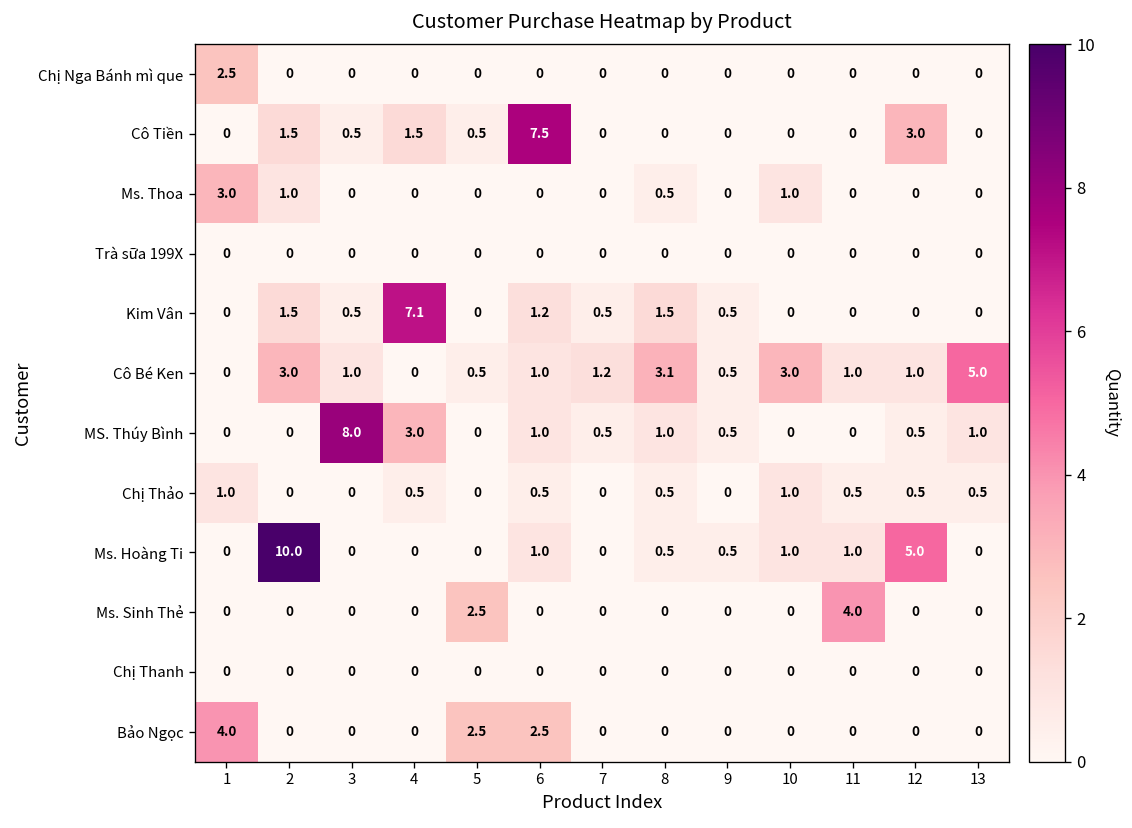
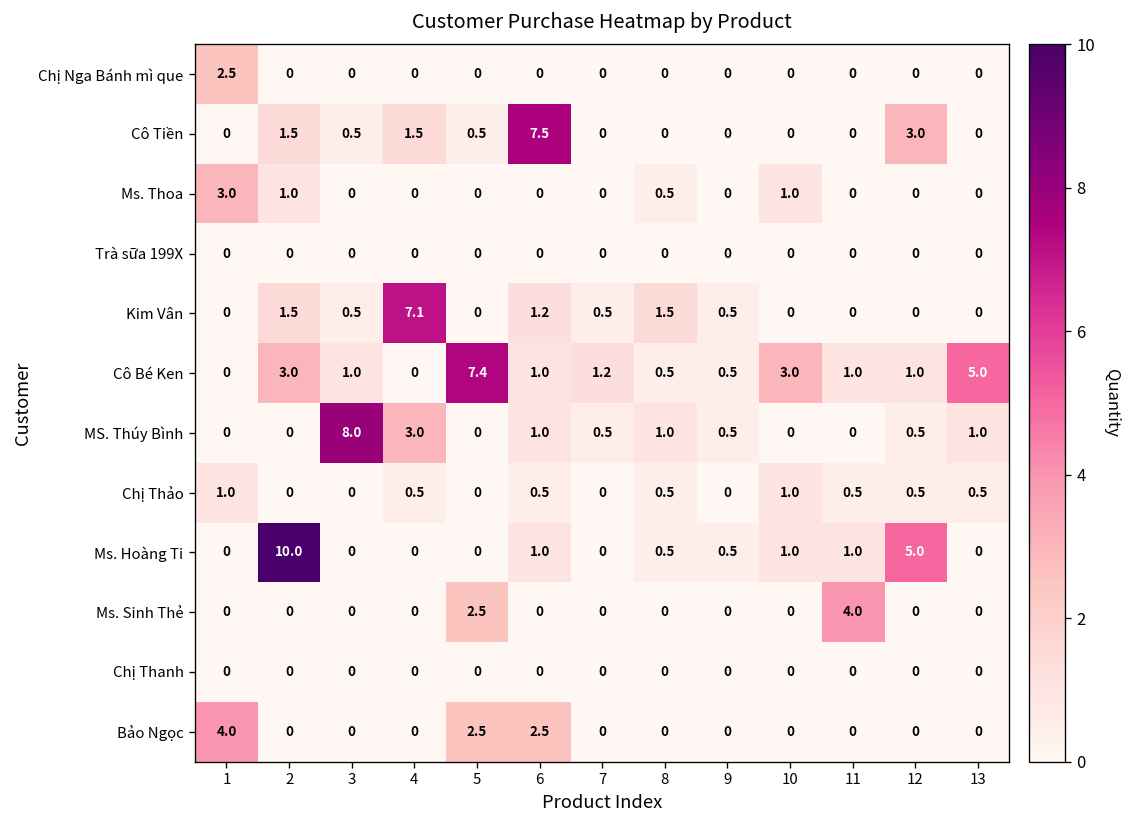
  {
    "Chị Nga Bánh mì que": {
      "1": 2.5,
      "2": 0,
      "3": 0,
      "4": 0,
      "5": 0,
      "6": 0,
      "7": 0,
      "8": 0,
      "9": 0,
      "10": 0,
      "11": 0,
      "12": 0,
      "13": 0
    },
    "Cô Tiền": {
      "1": 0,
      "2": 1.5,
      "3": 0.5,
      "4": 1.5,
      "5": 0.5,
      "6": 7.5,
      "7": 0,
      "8": 0,
      "9": 0,
      "10": 0,
      "11": 0,
      "12": 3.0,
      "13": 0
    },
    "Ms. Thoa": {
      "1": 3.0,
      "2": 1.0,
      "3": 0,
      "4": 0,
      "5": 0,
      "6": 0,
      "7": 0,
      "8": 0.5,
      "9": 0,
      "10": 1.0,
      "11": 0,
      "12": 0,
      "13": 0
    },
    "Trà sữa 199X": {
      "1": 0,
      "2": 0,
      "3": 0,
      "4": 0,
      "5": 0,
      "6": 0,
      "7": 0,
      "8": 0,
      "9": 0,
      "10": 0,
      "11": 0,
      "12": 0,
      "13": 0
    },
    "Kim Vân": {
      "1": 0,
      "2": 1.5,
      "3": 0.5,
      "4": 7.1,
      "5": 0,
      "6": 1.2,
      "7": 0.5,
      "8": 1.5,
      "9": 0.5,
      "10": 0,
      "11": 0,
      "12": 0,
      "13": 0
    },
    "Cô Bé Ken": {
      "1": 0,
      "2": 3.0,
      "3": 1.0,
      "4": 0,
-     "5": 0.5,
+     "5": 7.4,
      "6": 1.0,
      "7": 1.2,
-     "8": 3.1,
+     "8": 0.5,
      "9": 0.5,
      "10": 3.0,
      "11": 1.0,
      "12": 1.0,
      "13": 5.0
    },
    "MS. Thúy Bình": {
      "1": 0,
      "2": 0,
      "3": 8.0,
      "4": 3.0,
      "5": 0,
      "6": 1.0,
      "7": 0.5,
      "8": 1.0,
      "9": 0.5,
      "10": 0,
      "11": 0,
      "12": 0.5,
      "13": 1.0
    },
    "Chị Thảo": {
      "1": 1.0,
      "2": 0,
      "3": 0,
      "4": 0.5,
      "5": 0,
      "6": 0.5,
      "7": 0,
      "8": 0.5,
      "9": 0,
      "10": 1.0,
      "11": 0.5,
      "12": 0.5,
      "13": 0.5
    },
    "Ms. Hoàng Ti": {
      "1": 0,
      "2": 10.0,
      "3": 0,
      "4": 0,
      "5": 0,
      "6": 1.0,
      "7": 0,
      "8": 0.5,
      "9": 0.5,
      "10": 1.0,
      "11": 1.0,
      "12": 5.0,
      "13": 0
    },
    "Ms. Sinh Thẻ": {
      "1": 0,
      "2": 0,
      "3": 0,
      "4": 0,
      "5": 2.5,
      "6": 0,
      "7": 0,
      "8": 0,
      "9": 0,
      "10": 0,
      "11": 4.0,
      "12": 0,
      "13": 0
    },
    "Chị Thanh": {
      "1": 0,
      "2": 0,
      "3": 0,
      "4": 0,
      "5": 0,
      "6": 0,
      "7": 0,
      "8": 0,
      "9": 0,
      "10": 0,
      "11": 0,
      "12": 0,
      "13": 0
    },
    "Bảo Ngọc": {
      "1": 4.0,
      "2": 0,
      "3": 0,
      "4": 0,
      "5": 2.5,
      "6": 2.5,
      "7": 0,
      "8": 0,
      "9": 0,
      "10": 0,
      "11": 0,
      "12": 0,
      "13": 0
    }
  }
